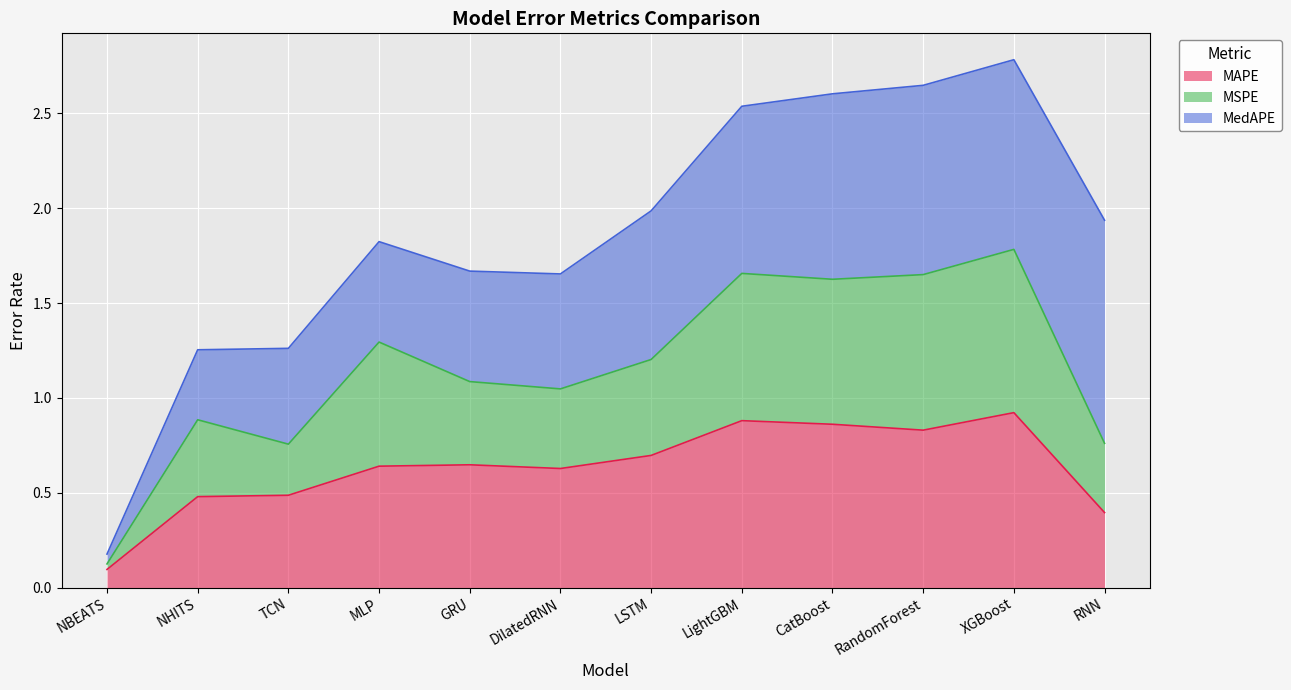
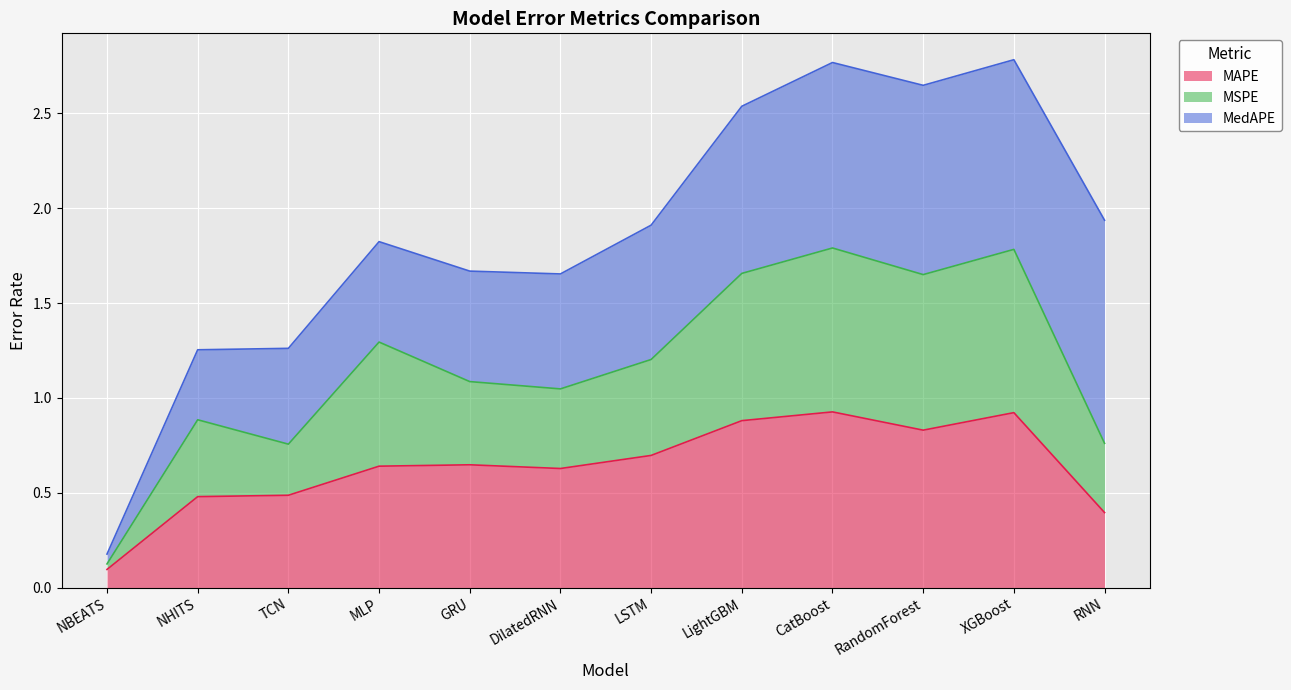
  {
    "MAPE": {
      "NBEATS": 0.10,
      "NHITS": 0.48,
      "TCN": 0.49,
      "MLP": 0.64,
      "GRU": 0.65,
      "DilatedRNN": 0.63,
      "LSTM": 0.70,
      "LightGBM": 0.88,
-     "CatBoost": 0.86,
+     "CatBoost": 0.93,
      "RandomForest": 0.83,
      "XGBoost": 0.92,
      "RNN": 0.40
    },
    "MSPE": {
      "NBEATS": 0.03,
      "NHITS": 0.41,
      "TCN": 0.27,
      "MLP": 0.65,
      "GRU": 0.44,
      "DilatedRNN": 0.42,
      "LSTM": 0.51,
      "LightGBM": 0.78,
-     "CatBoost": 0.76,
+     "CatBoost": 0.86,
      "RandomForest": 0.82,
      "XGBoost": 0.86,
      "RNN": 0.37
    },
    "MedAPE": {
      "NBEATS": 0.05,
      "NHITS": 0.37,
      "TCN": 0.51,
      "MLP": 0.53,
      "GRU": 0.58,
      "DilatedRNN": 0.61,
-     "LSTM": 0.78,
+     "LSTM": 0.71,
      "LightGBM": 0.88,
      "CatBoost": 0.98,
      "RandomForest": 1.00,
      "XGBoost": 1.00,
      "RNN": 1.18
    }
  }
